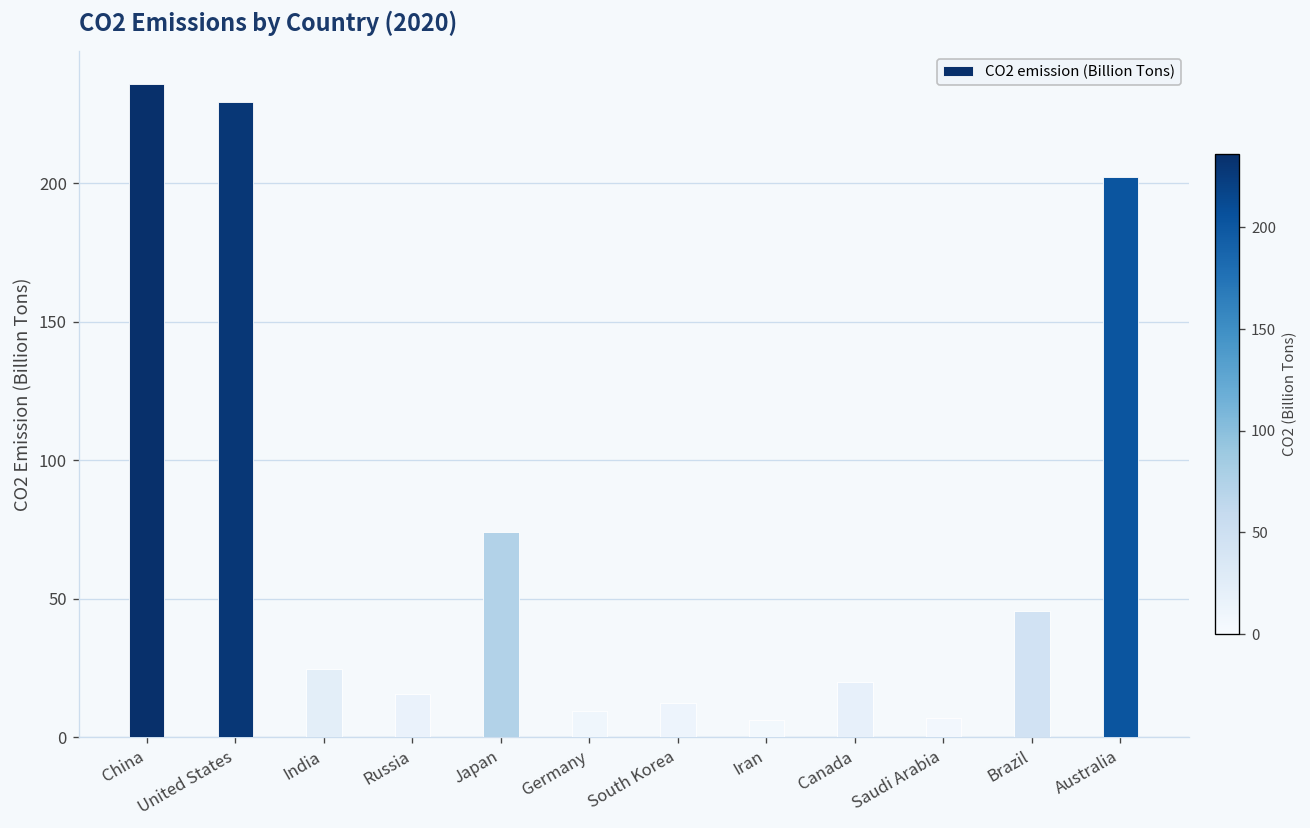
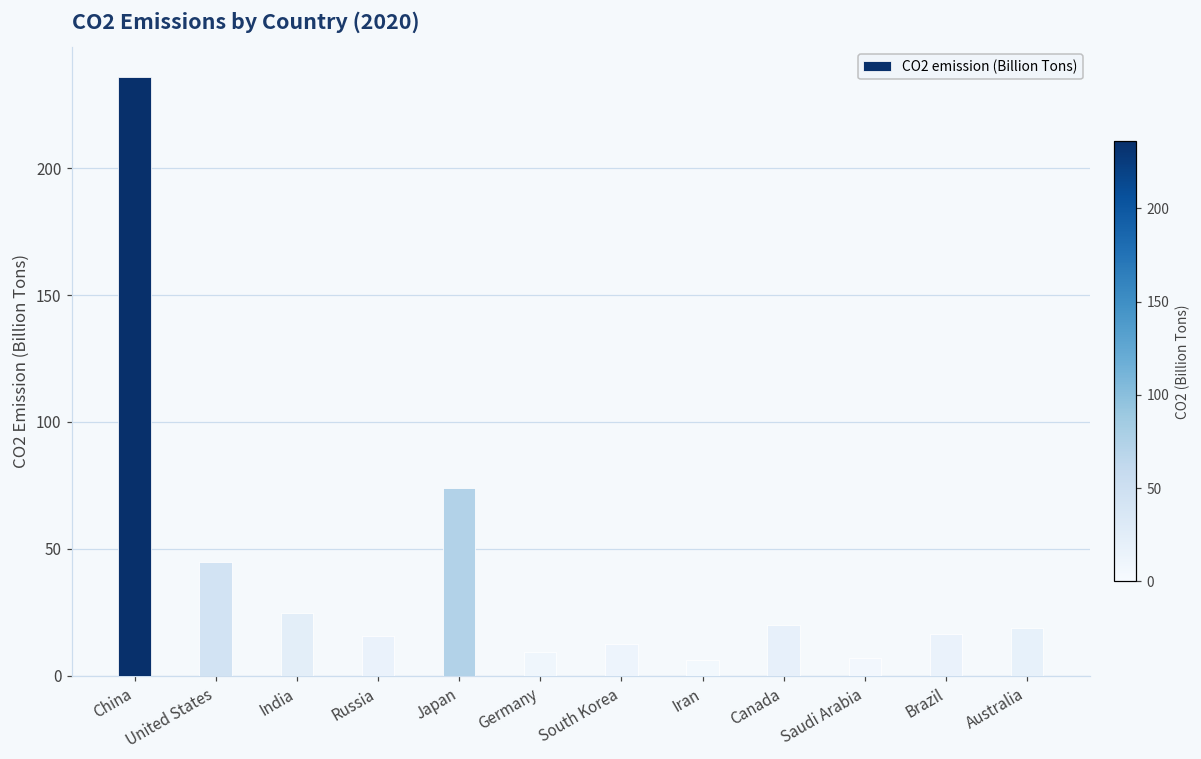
  {
    "China": 236,
-   "United States": 229,
+   "United States": 45,
    "India": 25,
    "Russia": 16,
    "Japan": 74,
    "Germany": 9,
    "South Korea": 12,
    "Iran": 6,
    "Canada": 20,
    "Saudi Arabia": 7,
-   "Brazil": 46,
-   "Australia": 202
+   "Brazil": 16,
+   "Australia": 19
  }
